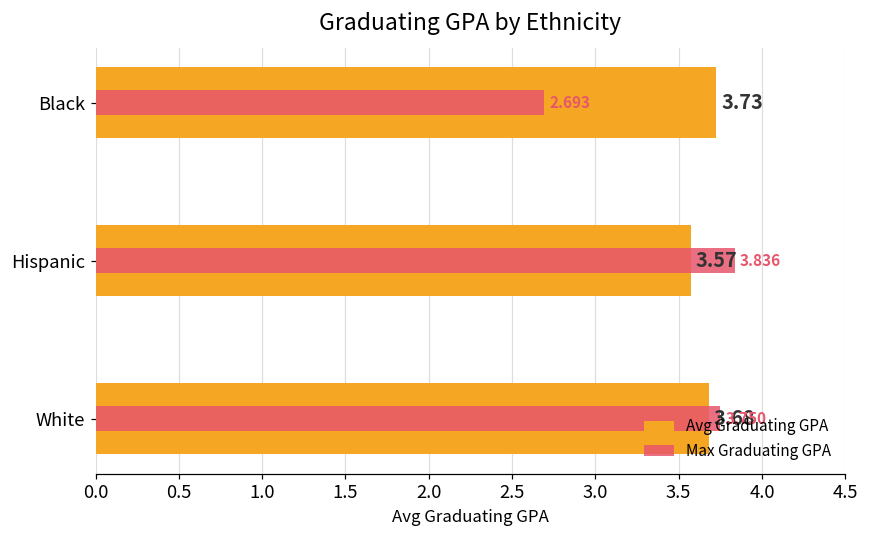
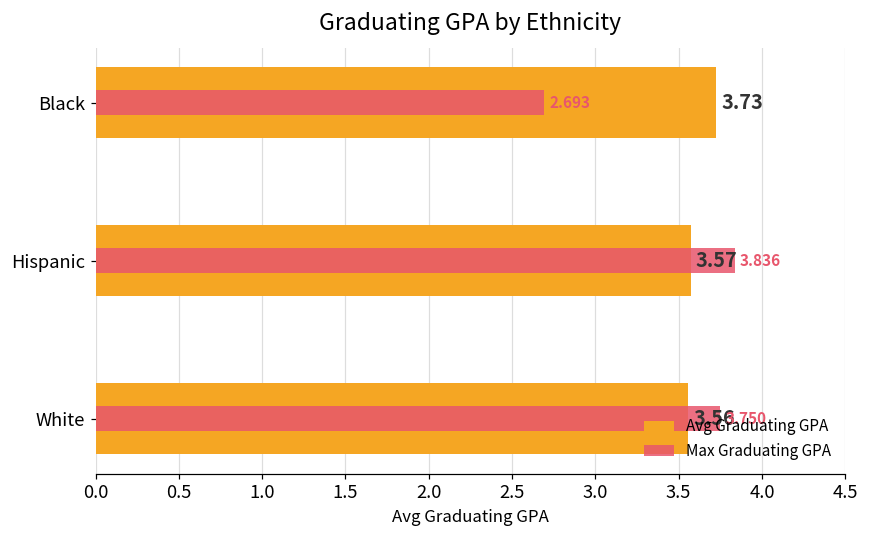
  {
    "Avg Graduating GPA": {
      "Black": 3.73,
-     "White": 3.68
+     "White": 3.56
    },
    "Max Graduating GPA": {
      "Hispanic": 3.836
    }
  }
